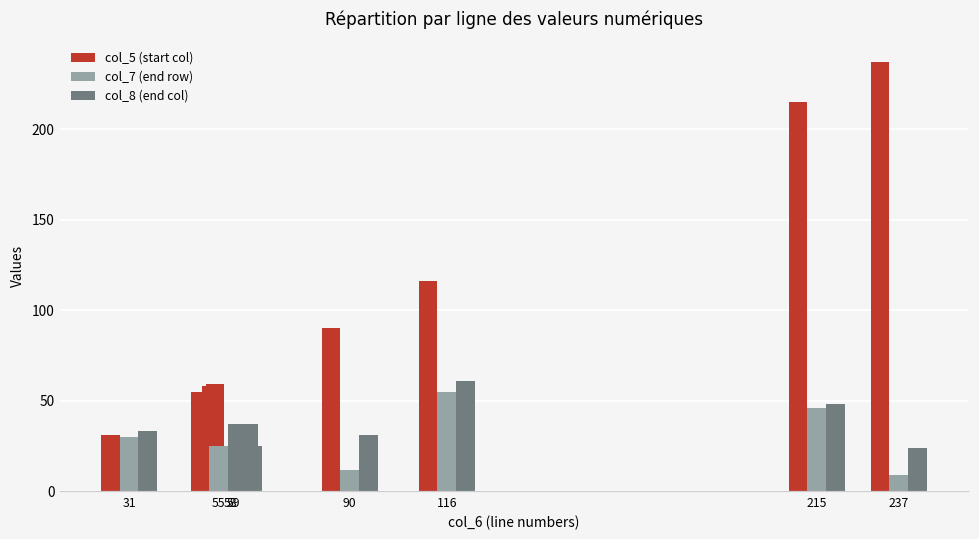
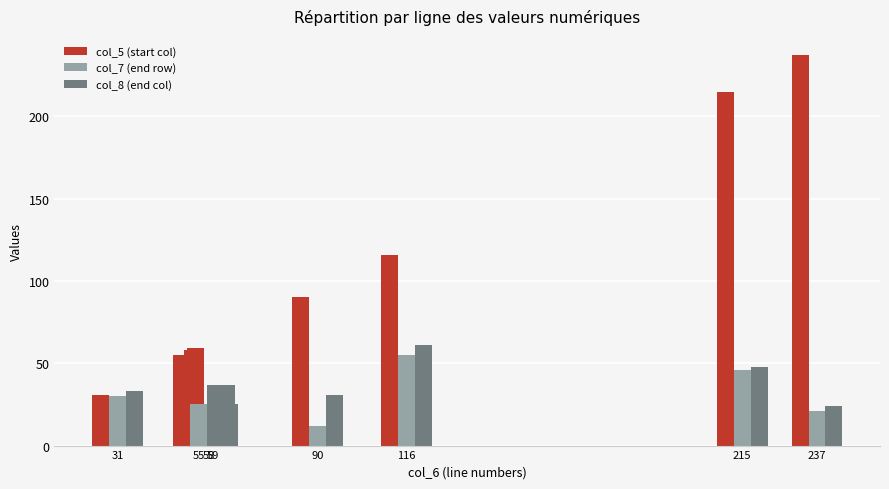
  {
    "col_7 (end row)": {
      "31": 30,
      "90": 12,
      "116": 55,
      "215": 46,
-     "237": 9
+     "237": 21
    }
  }
